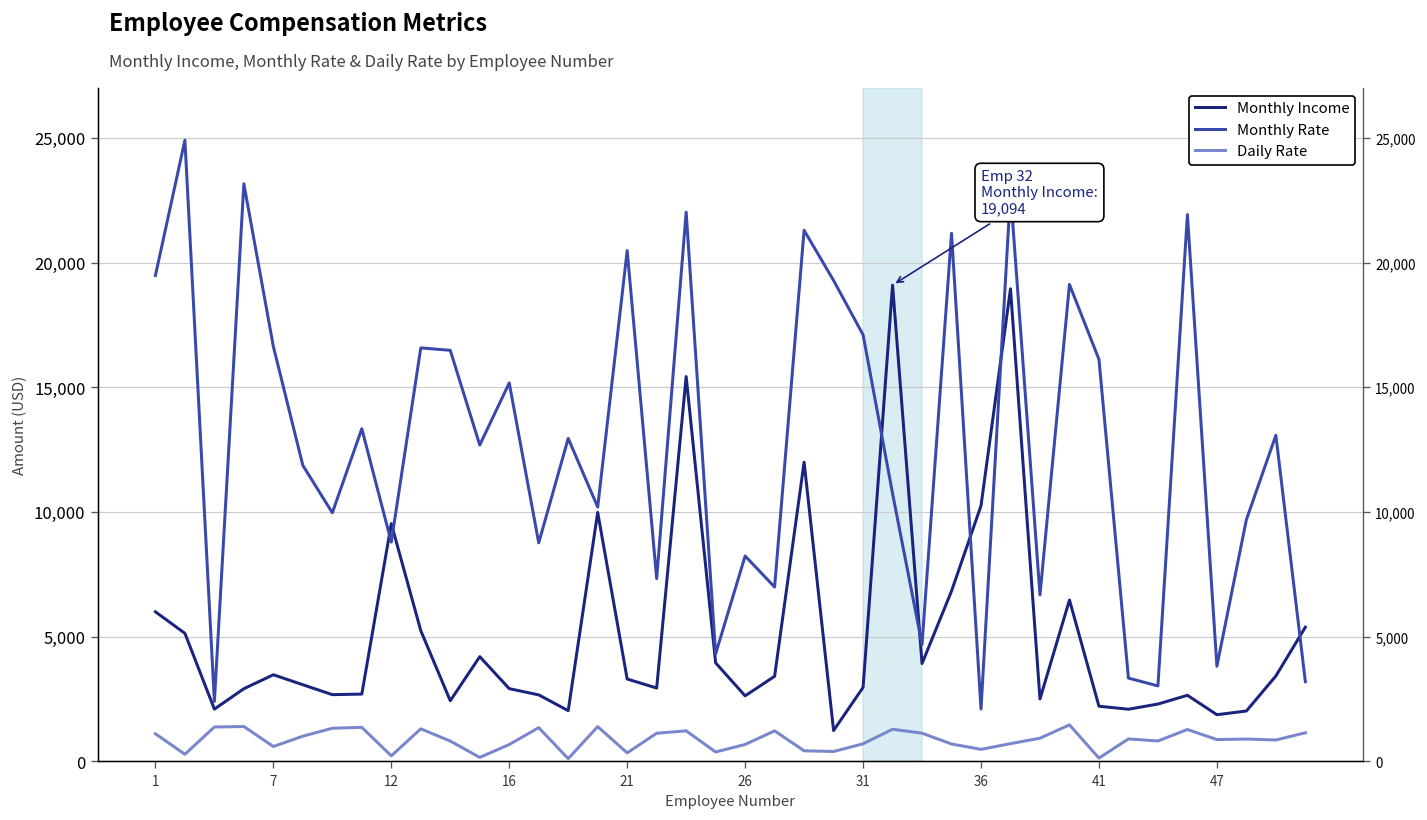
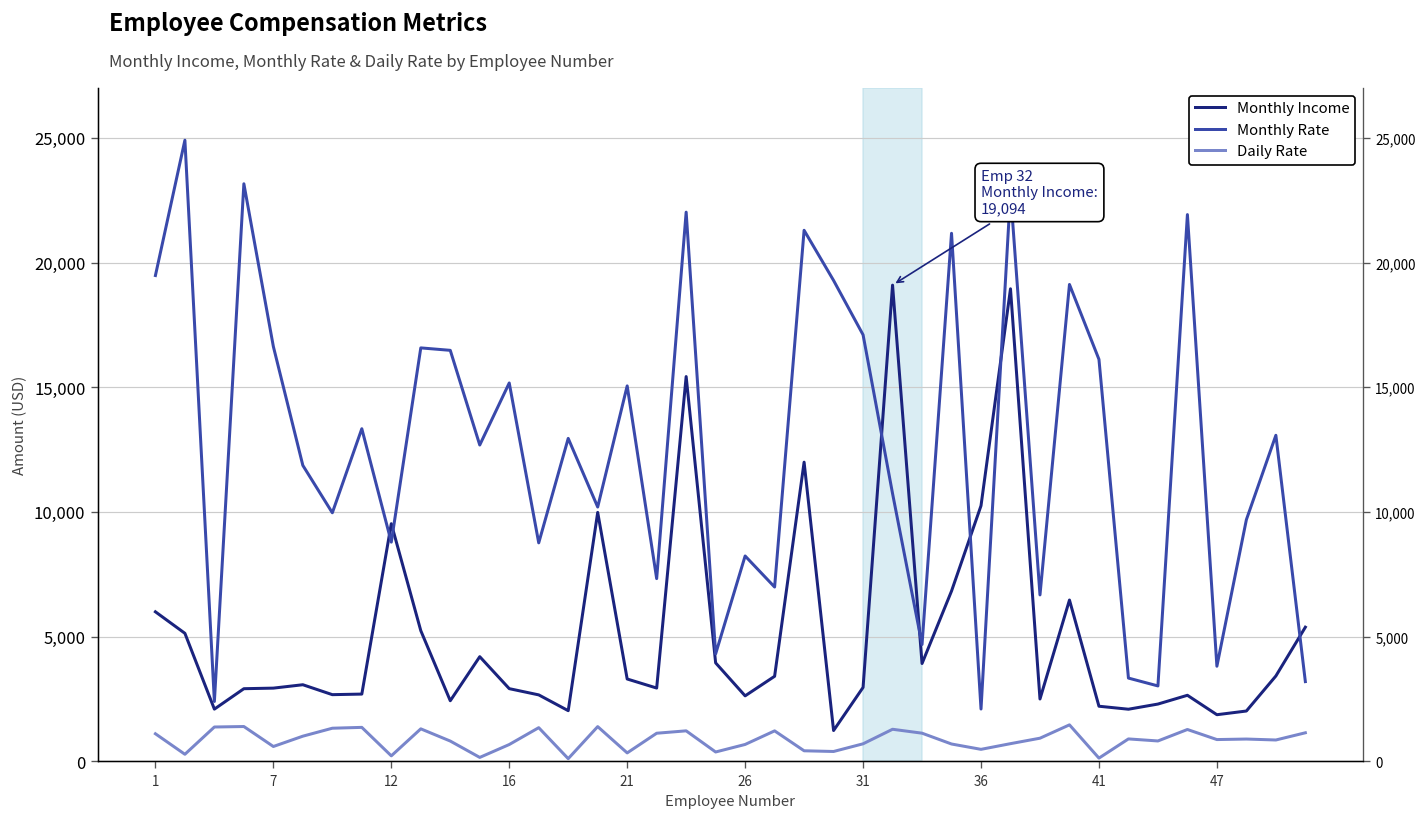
  {
    "Monthly Income": {
      "1": "6,000",
-     "7": "3,500",
+     "7": "2,900",
      "12": "9,500",
      "16": "2,900",
      "21": "3,300",
      "26": "2,600",
      "31": "3,000",
      "36": "10,200",
      "41": "2,200",
      "47": "1,900"
    },
    "Monthly Rate": {
      "1": "19,500",
      "7": "16,600",
      "12": "8,800",
      "16": "15,200",
-     "21": "20,500",
+     "21": "15,100",
      "26": "8,200",
      "31": "17,100",
      "36": "2,100",
      "41": "16,100",
      "47": "3,800"
    },
    "Daily Rate": {
      "1": "1,100",
      "7": "600",
      "12": "200",
      "16": "700",
      "21": "300",
      "26": "700",
      "31": "700",
      "36": "500",
      "41": "100",
      "47": "900"
    }
  }
